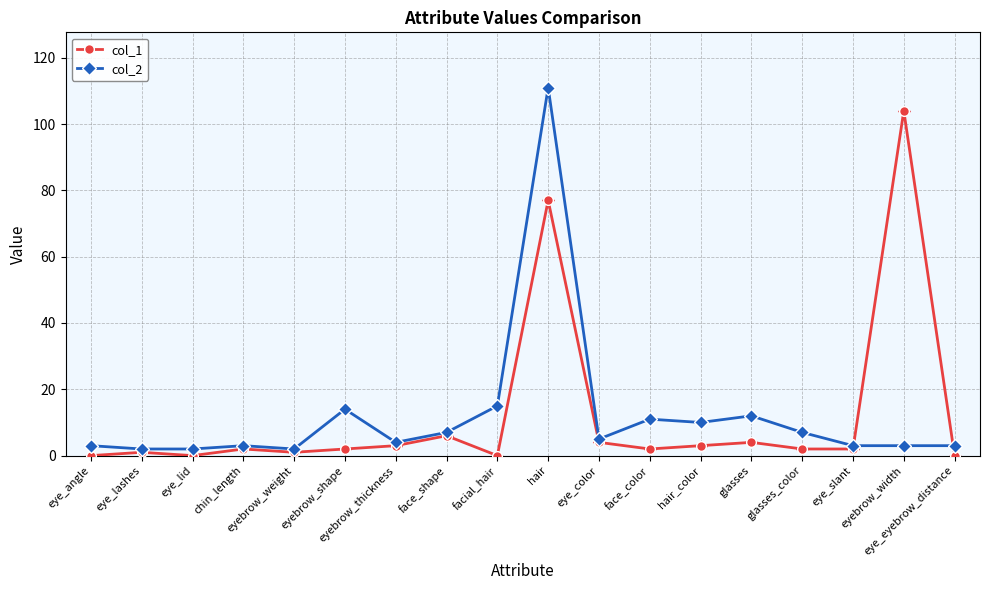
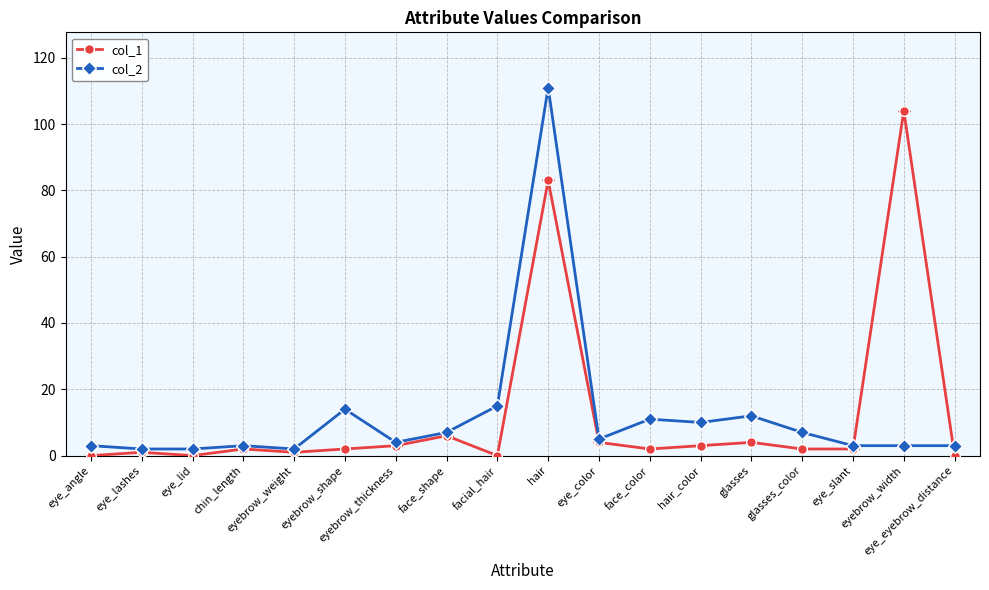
  {
    "col_1": {
-     "hair": 77
+     "hair": 83
    }
  }
